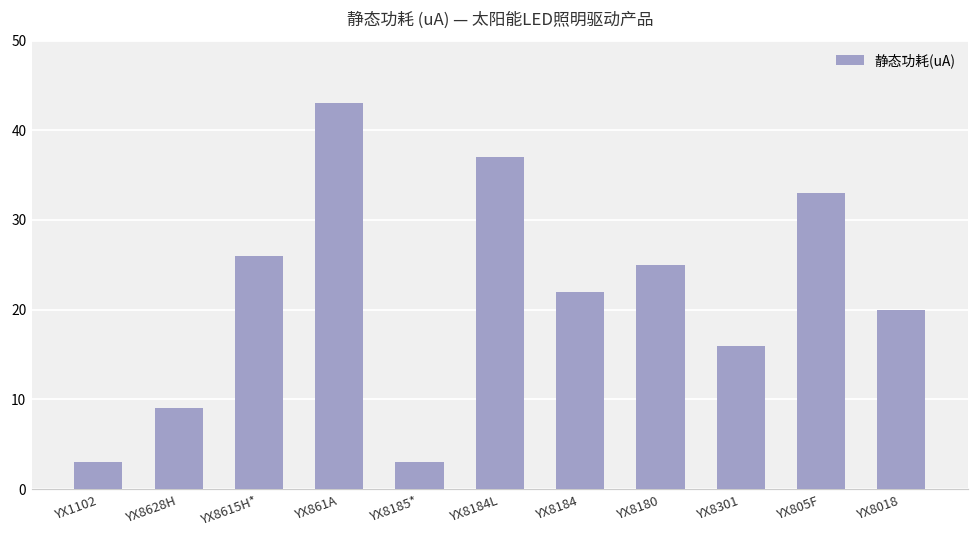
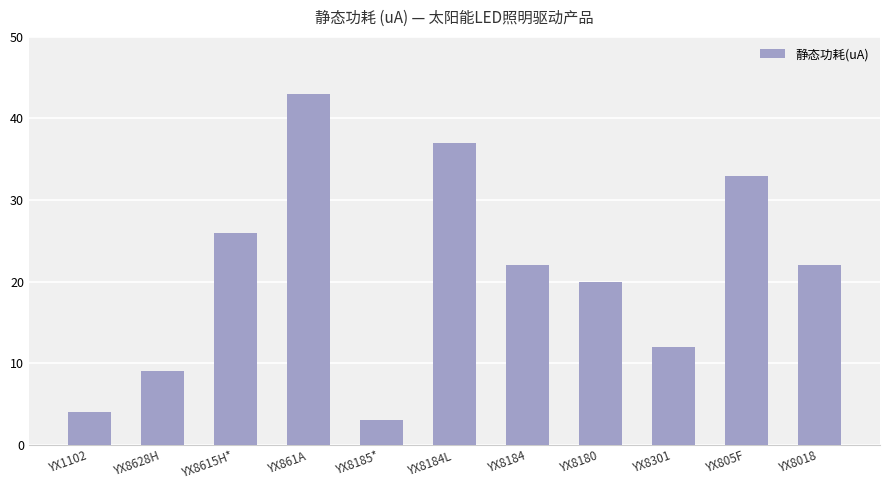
  {
-   "YX1102": 3,
+   "YX1102": 4,
    "YX8628H": 9,
    "YX8615H*": 26,
    "YX861A": 43,
    "YX8185*": 3,
    "YX8184L": 37,
    "YX8184": 22,
-   "YX8180": 25,
-   "YX8301": 16,
+   "YX8180": 20,
+   "YX8301": 12,
    "YX805F": 33,
-   "YX8018": 20
+   "YX8018": 22
  }
